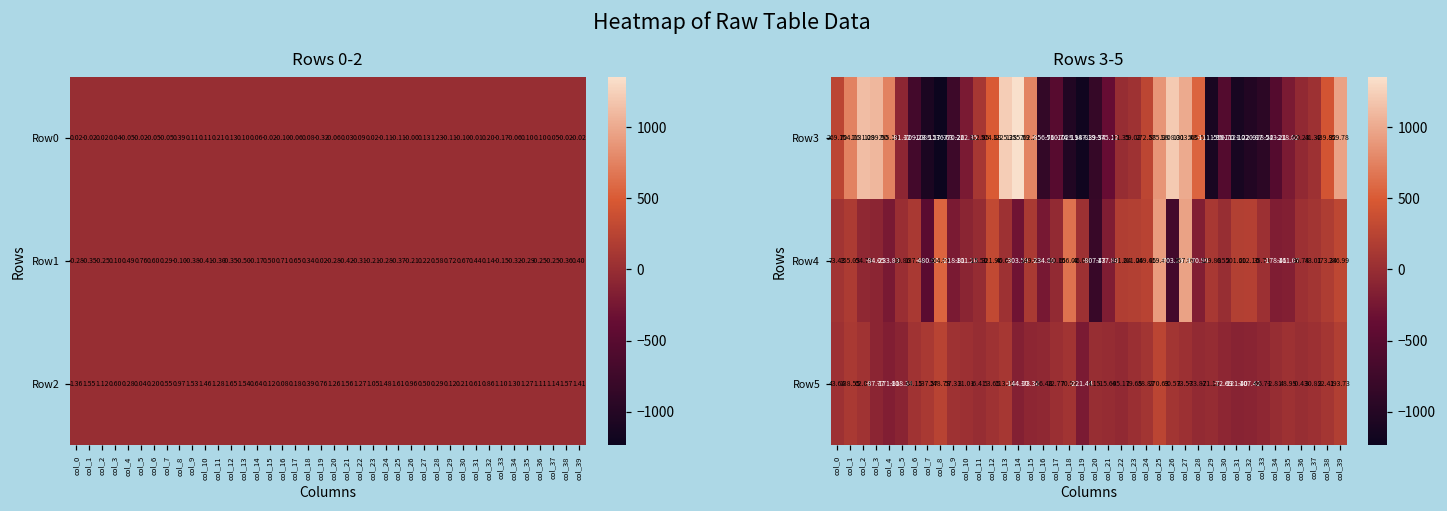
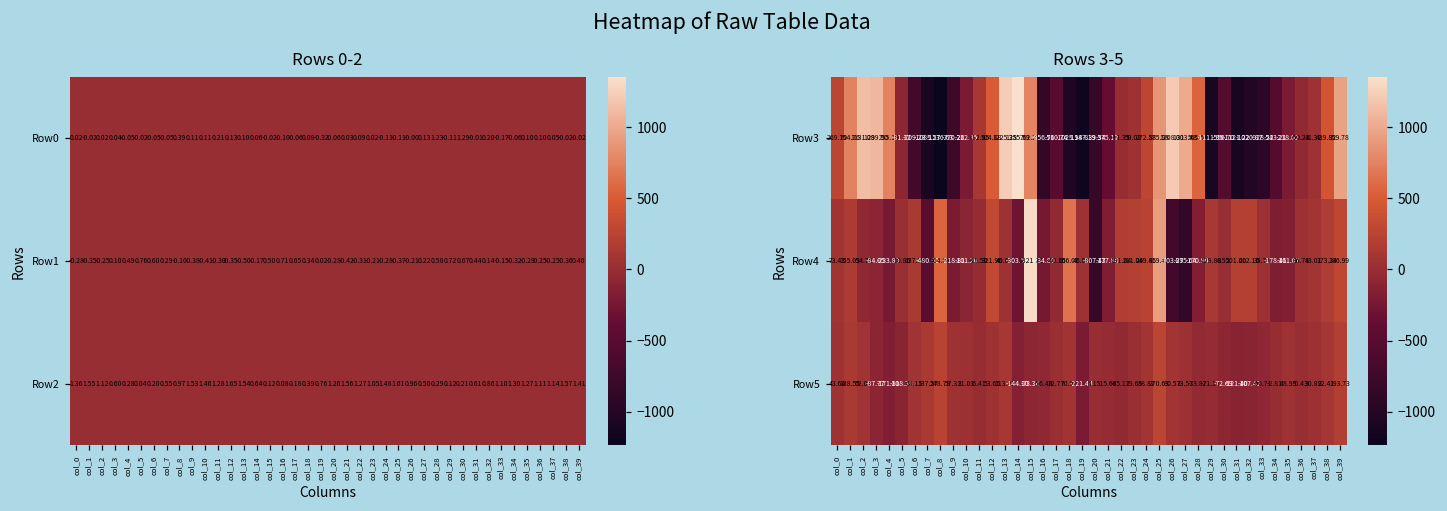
  {
    "Rows 0-2": {
      "Row0": {
        "col_0": 0.02,
        "col_1": -0.02,
        "col_2": 0.02,
        "col_3": 0.04,
        "col_8": 0.39,
        "col_9": 0.11,
        "col_10": 0.11,
        "col_11": 0.21,
        "col_12": 0.13,
        "col_13": 0.10,
        "col_14": 0.06,
        "col_18": 0.08,
        "col_21": 0.03,
        "col_22": 0.09,
        "col_23": 0.02,
        "col_27": 0.13,
        "col_28": 1.23,
-       "col_30": -0.10,
+       "col_30": 1.29,
        "col_32": 0.20,
        "col_35": 0.10,
        "col_36": 0.10,
        "col_37": 0.05
      },
      "Row1": {
        "col_3": 0.10,
        "col_4": 0.49,
        "col_5": 0.76,
        "col_6": 0.60,
        "col_7": 0.29,
        "col_15": 0.50,
        "col_16": 0.71,
        "col_17": 0.65,
        "col_18": 0.34,
        "col_19": 0.02,
        "col_27": 0.22,
        "col_28": 0.58,
        "col_29": 0.72,
        "col_30": 0.67,
        "col_31": 0.44,
        "col_32": 0.14,
        "col_39": 0.40
      },
      "Row2": {
        "col_0": 1.36,
        "col_1": 1.55,
        "col_2": 1.12,
        "col_3": 0.60,
        "col_4": 0.28,
        "col_5": 0.04,
        "col_6": 0.20,
        "col_7": 0.55,
        "col_8": 0.97,
        "col_9": 1.53,
        "col_10": 1.46,
        "col_11": 1.28,
        "col_12": 1.65,
        "col_13": 1.54,
        "col_14": 0.64,
        "col_15": 0.12,
        "col_16": 0.08,
        "col_17": 0.18,
        "col_18": 0.39,
        "col_19": 0.76,
        "col_20": 1.26,
        "col_21": 1.56,
        "col_22": 1.27,
        "col_23": 1.05,
        "col_24": 1.48,
        "col_25": 1.61,
        "col_26": 0.96,
        "col_27": 0.50,
        "col_28": 0.29,
        "col_29": 0.12,
        "col_30": 0.21,
        "col_31": 0.61,
        "col_32": 0.86,
        "col_33": 1.10,
        "col_34": 1.30,
        "col_35": 1.27,
        "col_36": 1.11,
        "col_37": 1.14,
        "col_38": 1.57,
        "col_39": 1.41
      }
    },
    "Rows 3-5": {
      "Row4": {
-       "col_15": 149.60,
-       "col_27": 957.09
+       "col_15": 1321.26,
+       "col_27": -875.64
      }
    }
  }
